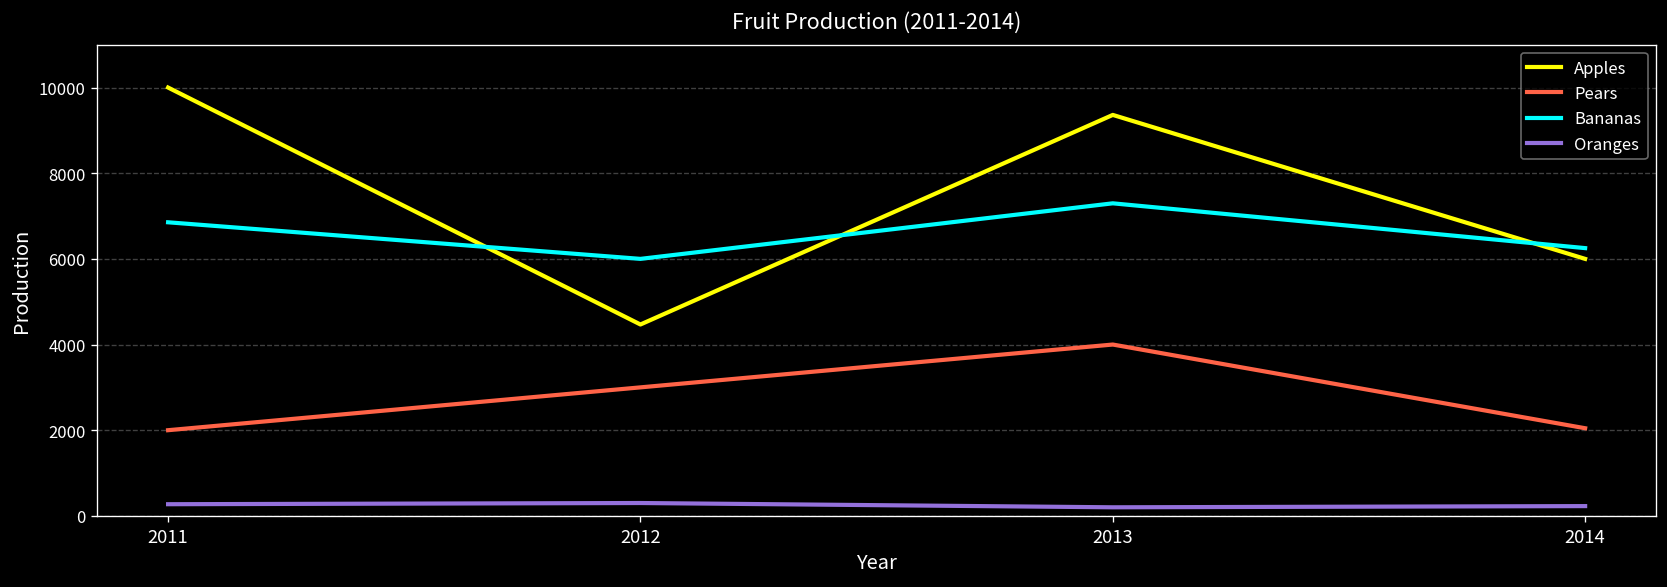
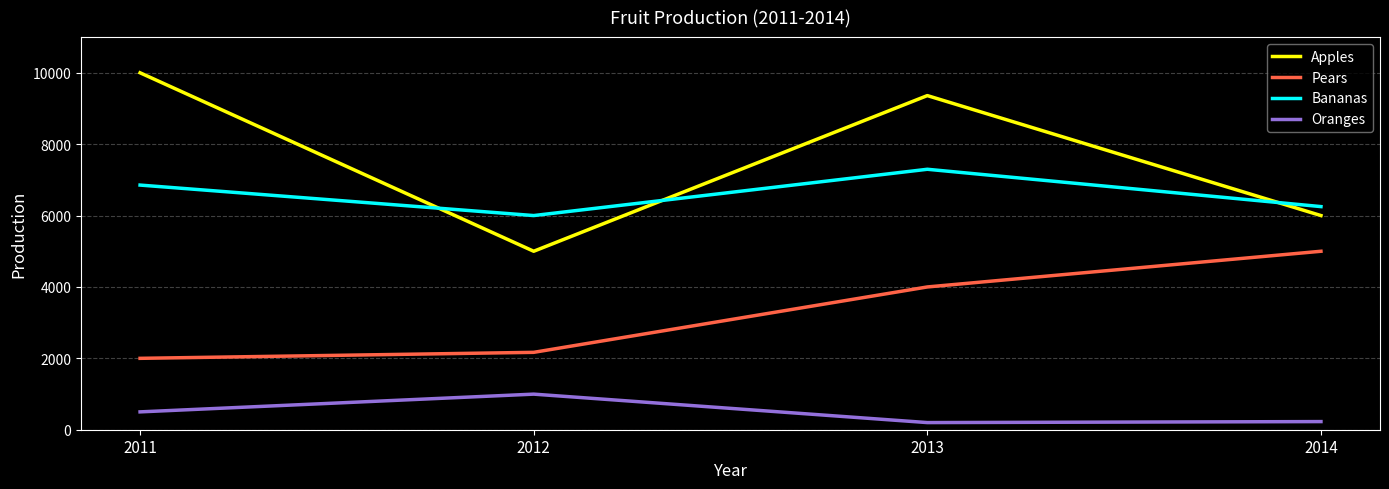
  {
    "Apples": {
      "2011": 10000,
-     "2012": 4500,
+     "2012": 5000,
      "2013": 9400,
      "2014": 6000
    },
    "Pears": {
      "2011": 2000,
-     "2012": 3000,
+     "2012": 2200,
      "2013": 4000,
-     "2014": 2000
+     "2014": 5000
    },
    "Bananas": {
      "2011": 6900,
      "2012": 6000,
      "2013": 7300,
      "2014": 6300
    },
    "Oranges": {
-     "2011": 300,
-     "2012": 300,
+     "2011": 500,
+     "2012": 1000,
      "2013": 200,
      "2014": 200
    }
  }
